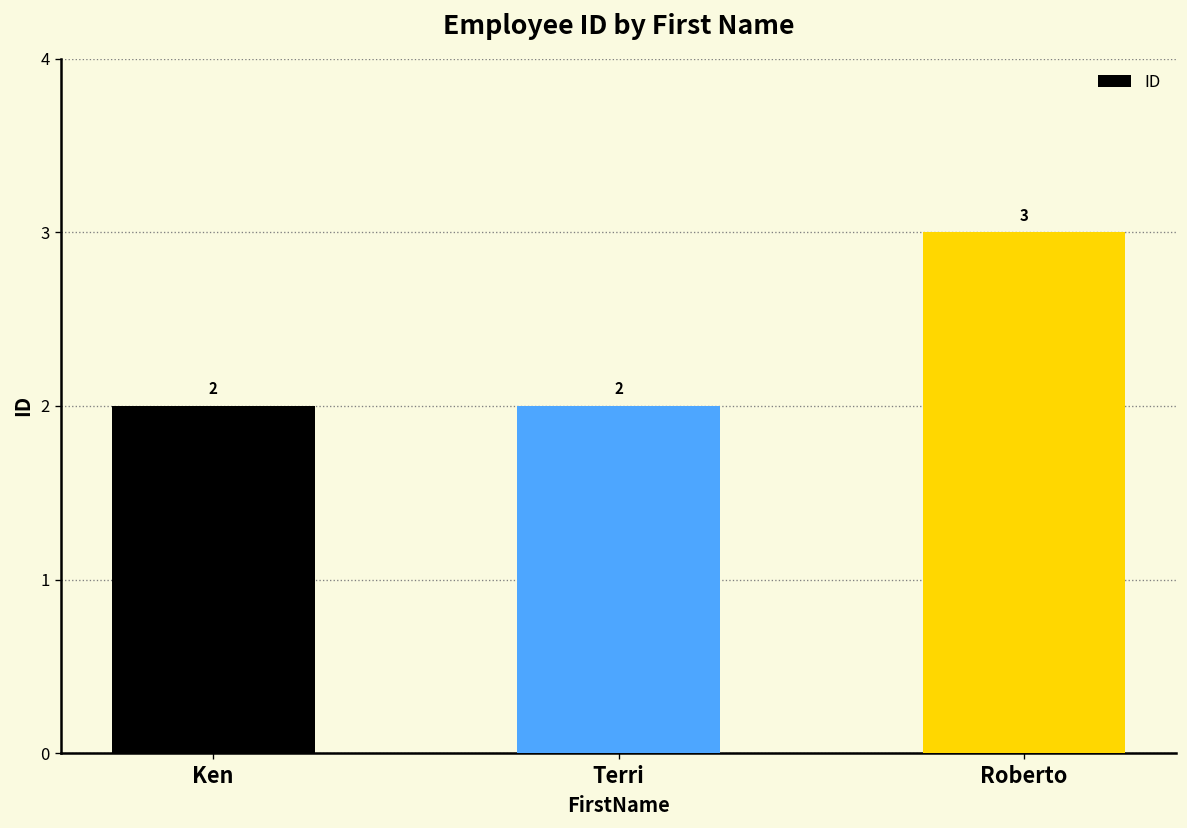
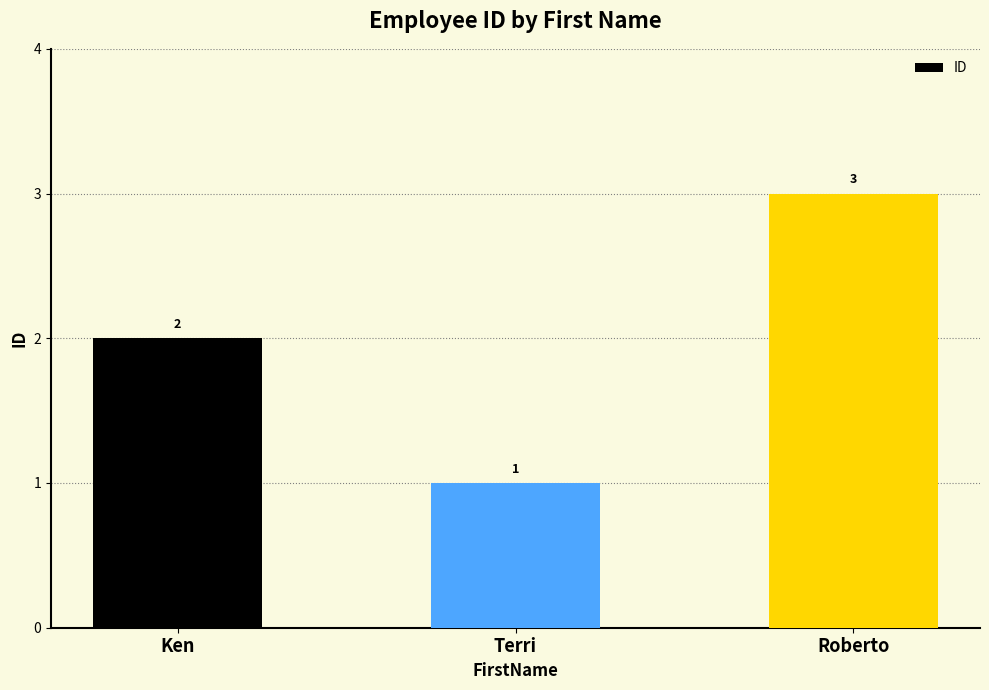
  {
    "Ken": 2,
-   "Terri": 2,
+   "Terri": 1,
    "Roberto": 3
  }
